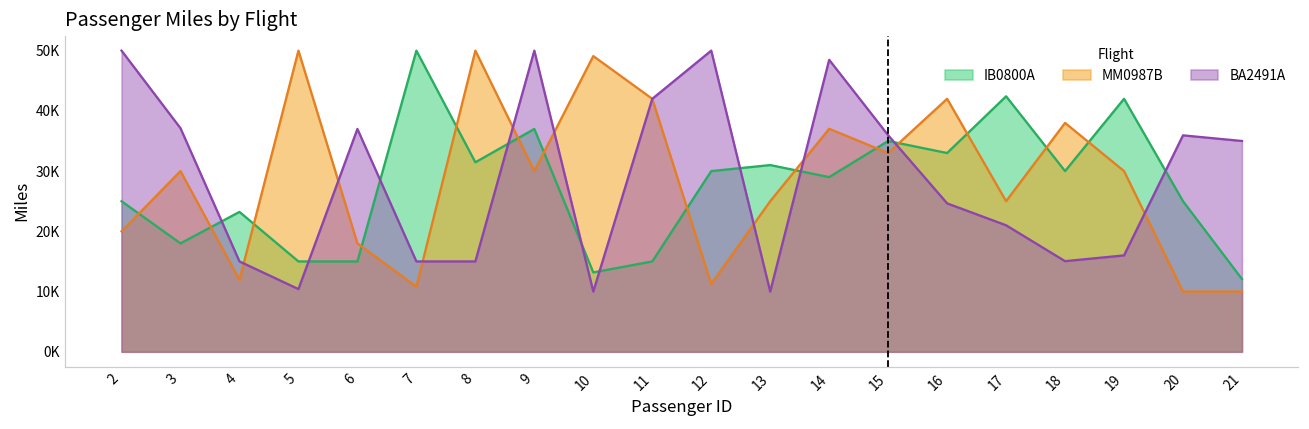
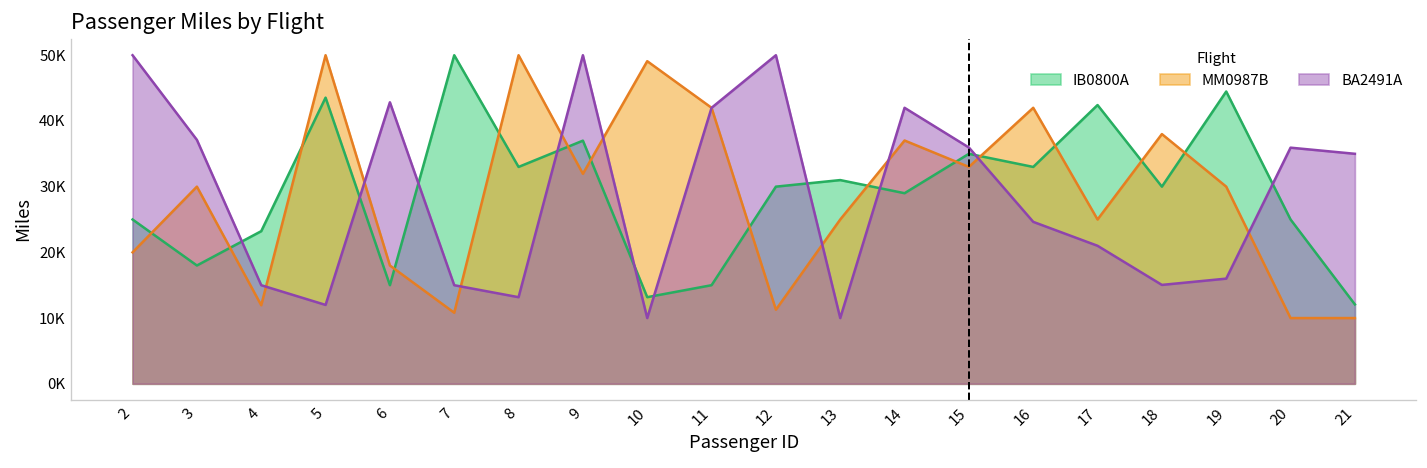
  {
    "IB0800A": {
      "2": 25000,
      "3": 18000,
      "4": 23000,
-     "5": 15000,
+     "5": 44000,
      "6": 15000,
      "7": 50000,
-     "8": 31000,
+     "8": 33000,
      "9": 37000,
      "10": 13000,
      "11": 15000,
      "12": 30000,
      "13": 31000,
      "14": 29000,
      "15": 35000,
      "16": 33000,
      "17": 42000,
      "18": 30000,
-     "19": 42000,
+     "19": 44000,
      "20": 25000,
      "21": 12000
    },
    "MM0987B": {
      "2": 20000,
      "3": 30000,
      "4": 12000,
      "5": 50000,
      "6": 18000,
      "7": 11000,
      "8": 50000,
-     "9": 30000,
+     "9": 32000,
      "10": 49000,
      "12": 11000,
      "13": 25000,
      "14": 37000,
      "15": 33000,
      "16": 42000,
      "17": 25000,
      "18": 38000,
      "19": 30000,
      "20": 10000,
      "21": 10000
    },
    "BA2491A": {
      "2": 50000,
      "3": 37000,
      "4": 15000,
-     "5": 10000,
-     "6": 37000,
+     "5": 12000,
+     "6": 43000,
      "7": 15000,
-     "8": 15000,
+     "8": 13000,
      "9": 50000,
      "10": 10000,
      "12": 50000,
      "13": 10000,
-     "14": 48000,
+     "14": 42000,
      "15": 36000,
      "16": 25000,
      "17": 21000,
      "18": 15000,
      "19": 16000,
      "20": 36000,
      "21": 35000
    }
  }
